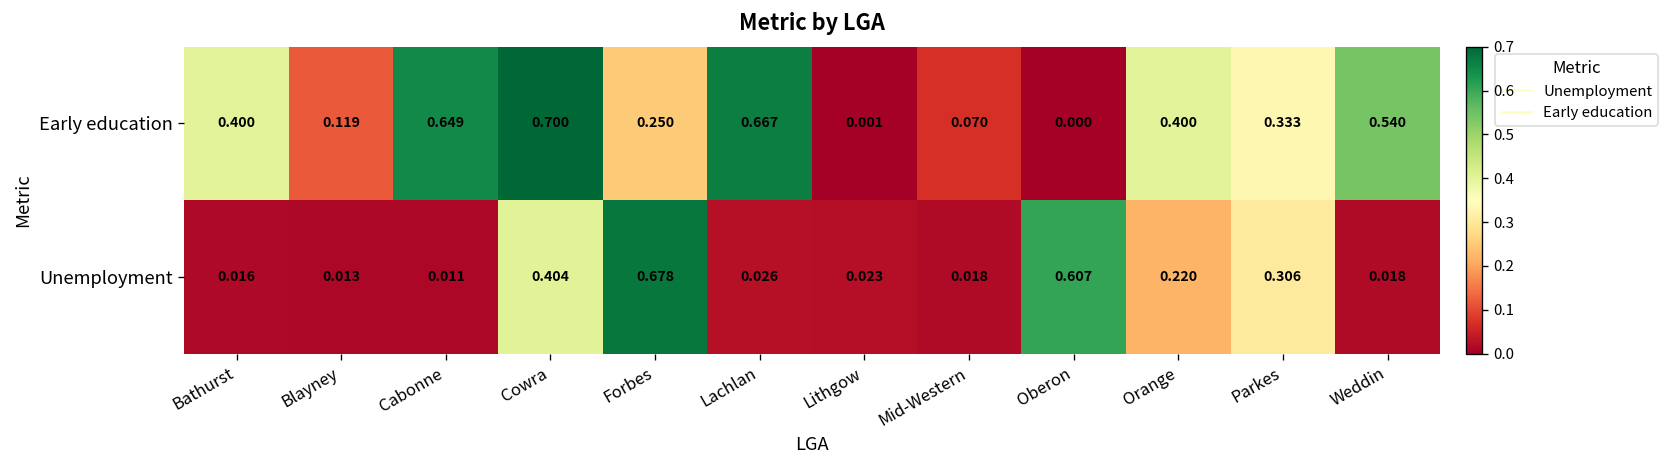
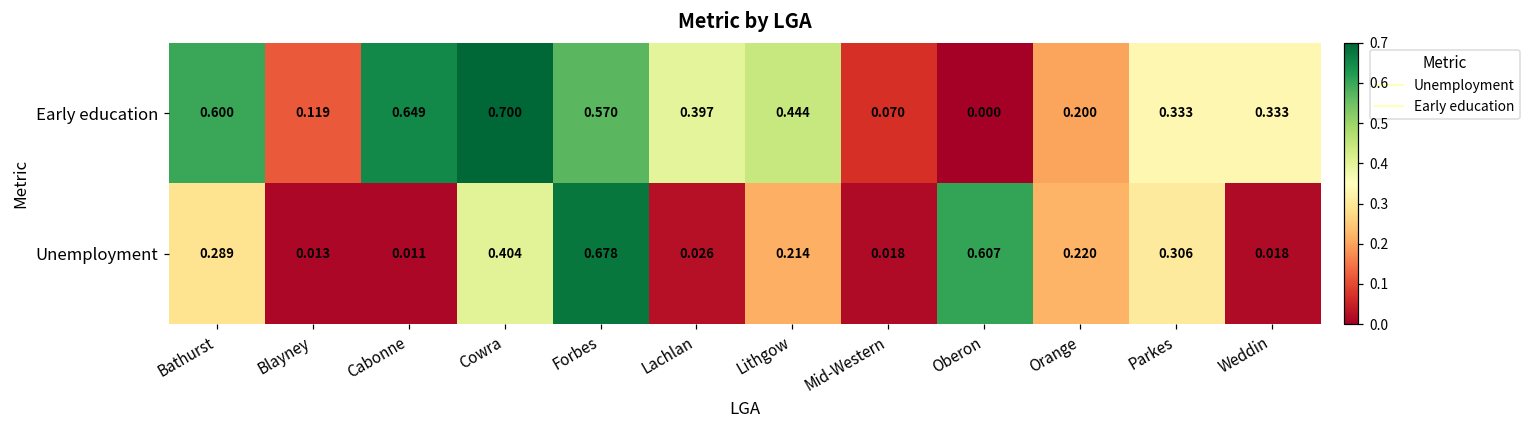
  {
    "Early education": {
-     "Bathurst": 0.400,
+     "Bathurst": 0.600,
      "Blayney": 0.119,
      "Cabonne": 0.649,
      "Cowra": 0.700,
-     "Forbes": 0.250,
-     "Lachlan": 0.667,
-     "Lithgow": 0.001,
+     "Forbes": 0.570,
+     "Lachlan": 0.397,
+     "Lithgow": 0.444,
      "Mid-Western": 0.070,
      "Oberon": 0.000,
-     "Orange": 0.400,
+     "Orange": 0.200,
      "Parkes": 0.333,
-     "Weddin": 0.540
+     "Weddin": 0.333
    },
    "Unemployment": {
-     "Bathurst": 0.016,
+     "Bathurst": 0.289,
      "Blayney": 0.013,
      "Cabonne": 0.011,
      "Cowra": 0.404,
      "Forbes": 0.678,
      "Lachlan": 0.026,
-     "Lithgow": 0.023,
+     "Lithgow": 0.214,
      "Mid-Western": 0.018,
      "Oberon": 0.607,
      "Orange": 0.220,
      "Parkes": 0.306,
      "Weddin": 0.018
    }
  }
